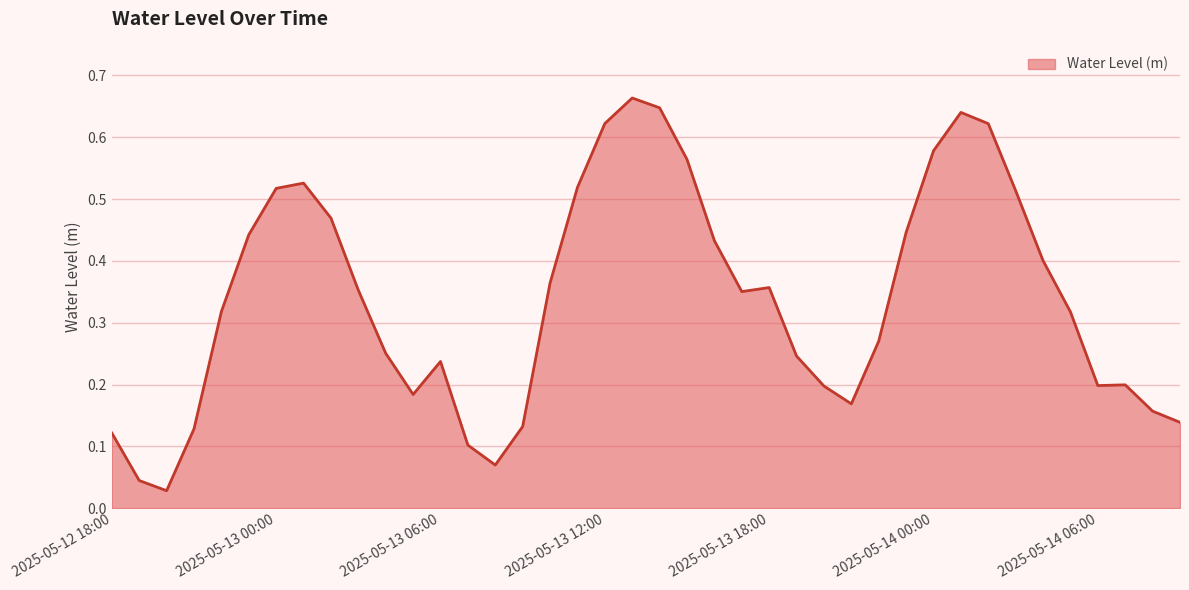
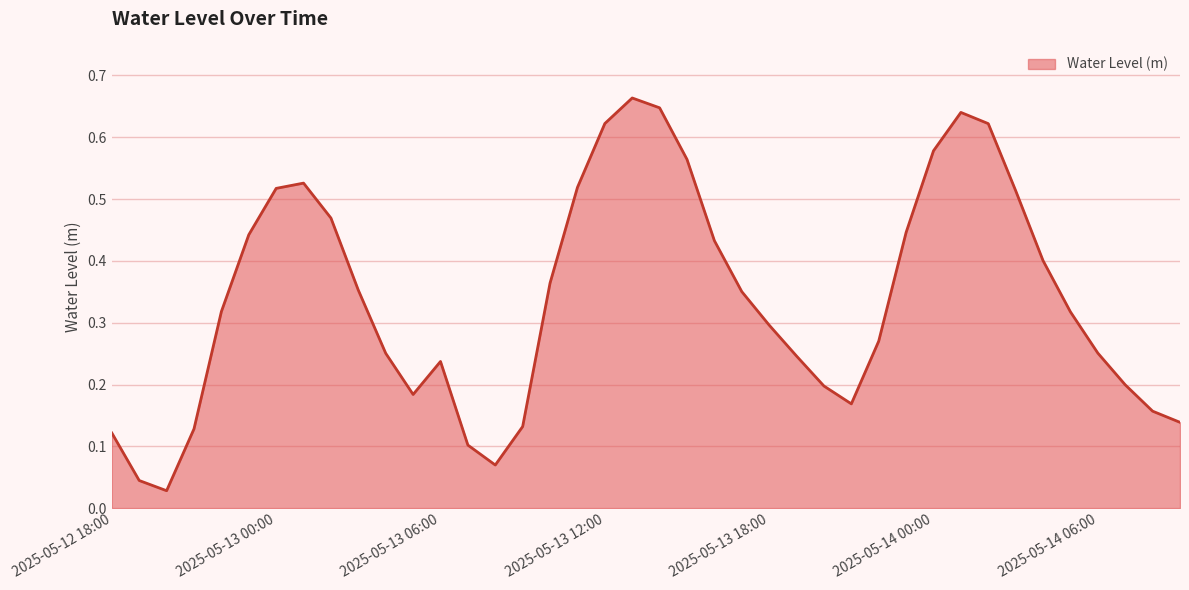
  {
    "2025-05-12 18:00": 0.12,
    "2025-05-13 00:00": 0.52,
    "2025-05-13 06:00": 0.24,
    "2025-05-13 12:00": 0.62,
-   "2025-05-13 18:00": 0.36,
+   "2025-05-13 18:00": 0.30,
    "2025-05-14 00:00": 0.58,
-   "2025-05-14 06:00": 0.20
+   "2025-05-14 06:00": 0.25
  }
